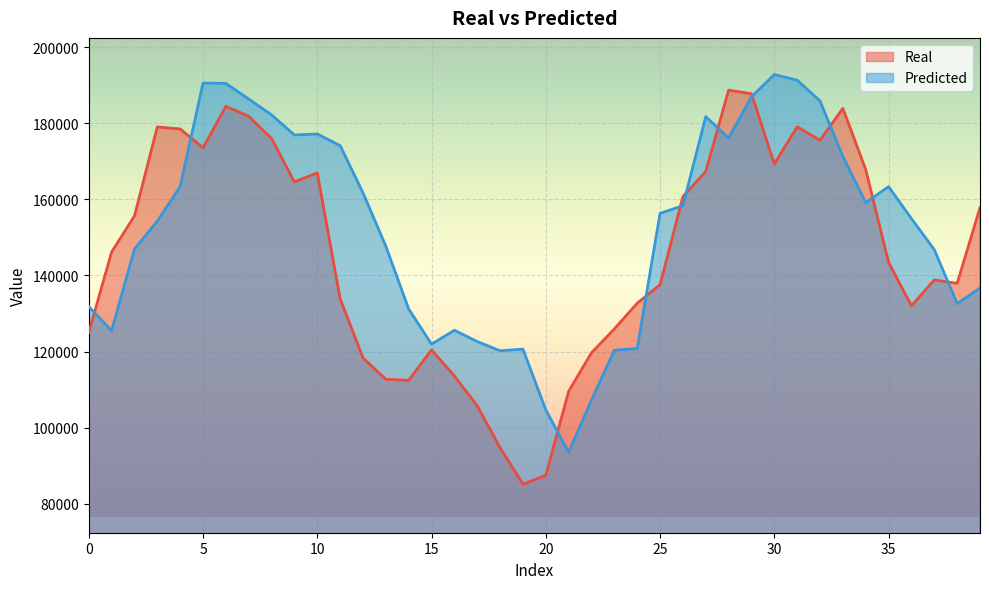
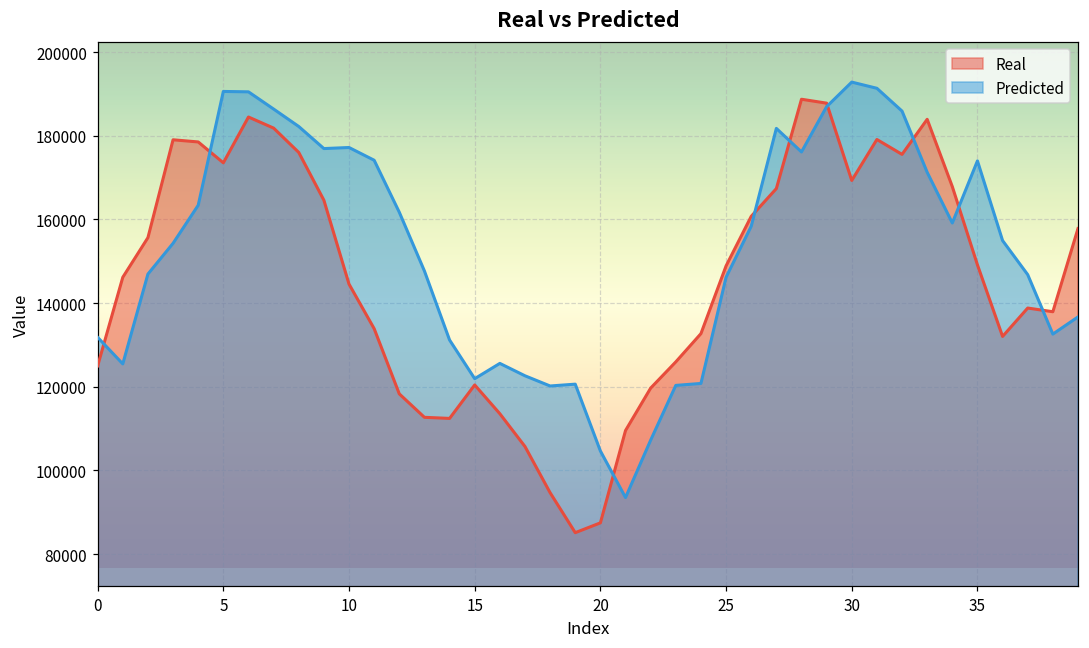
  {
    "Real": {
      "0": 125000,
      "5": 174000,
-     "10": 167000,
+     "10": 145000,
      "15": 120000,
      "20": 87000,
-     "25": 138000,
+     "25": 149000,
      "30": 169000,
-     "35": 143000
+     "35": 149000
    },
    "Predicted": {
      "0": 132000,
      "5": 191000,
      "10": 177000,
      "15": 122000,
      "20": 105000,
-     "25": 156000,
+     "25": 146000,
      "30": 193000,
-     "35": 163000
+     "35": 174000
    }
  }
